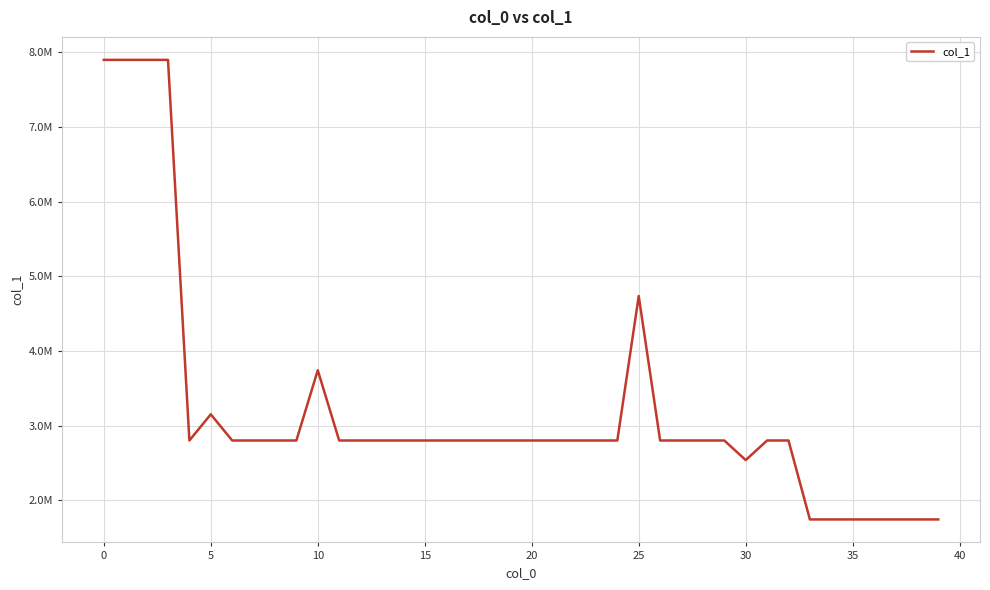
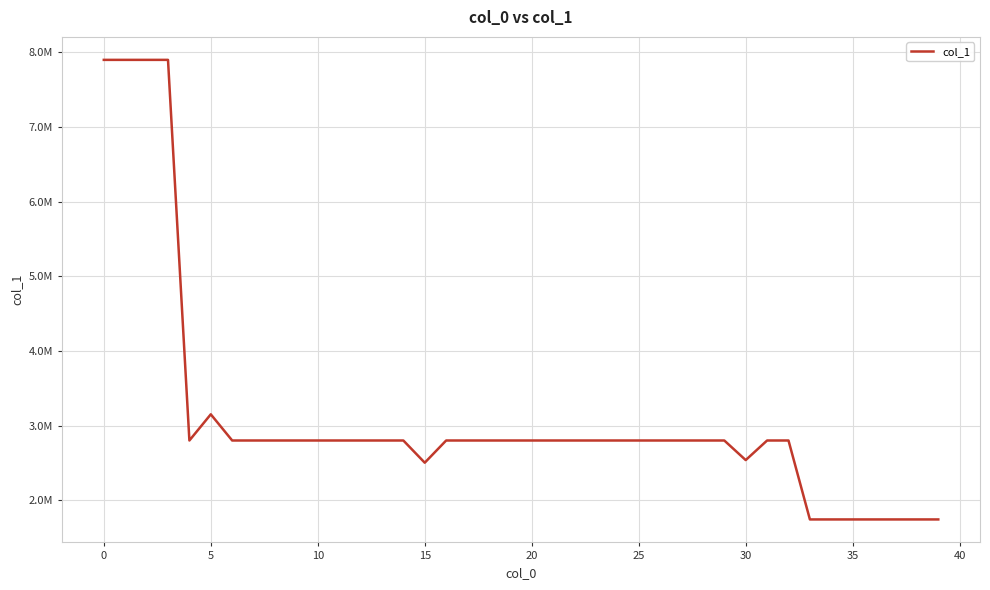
  {
    "0": 7900000,
    "5": 3200000,
-   "10": 3700000,
-   "15": 2800000,
+   "10": 2800000,
+   "15": 2500000,
    "20": 2800000,
-   "25": 4700000,
+   "25": 2800000,
    "30": 2500000,
    "35": 1700000
  }
